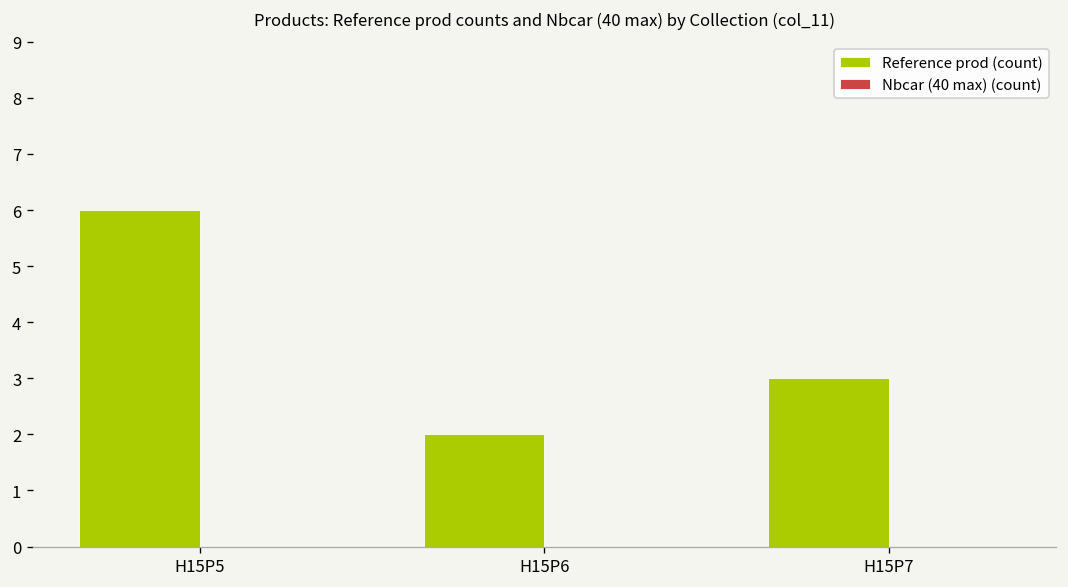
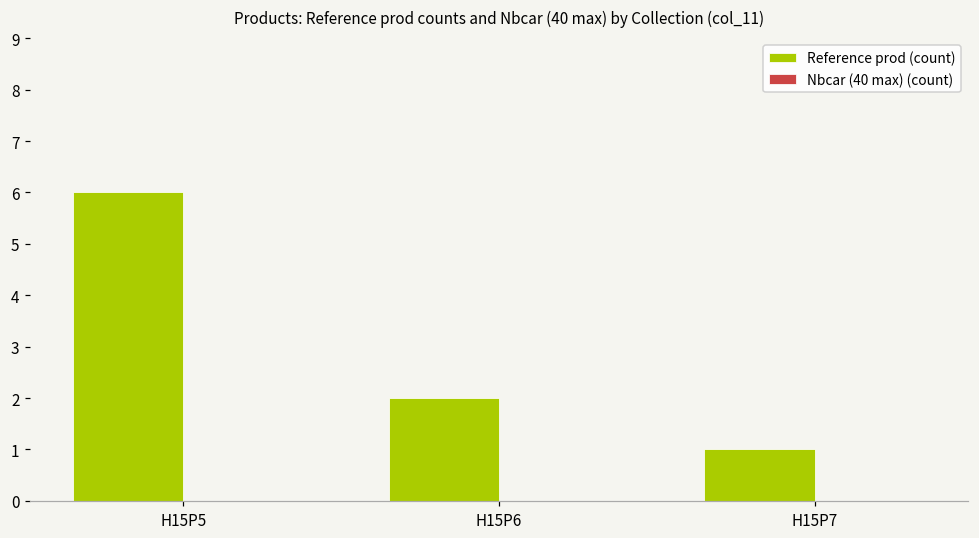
  {
    "Reference prod (count)": {
      "H15P5": 6,
      "H15P6": 2,
-     "H15P7": 3
+     "H15P7": 1
    },
    "Nbcar (40 max) (count)": {
      "H15P5": 0,
      "H15P6": 0,
      "H15P7": 0
    }
  }
